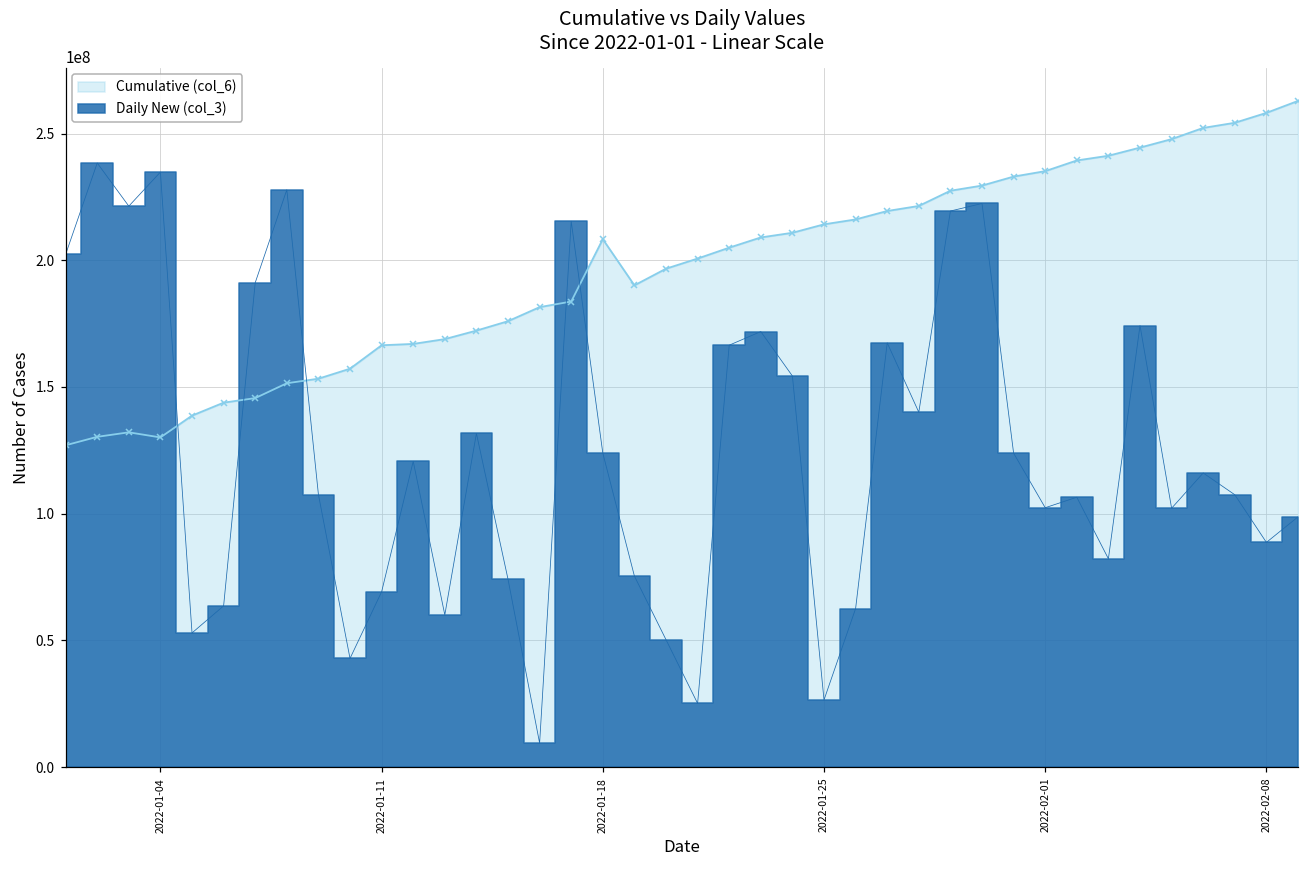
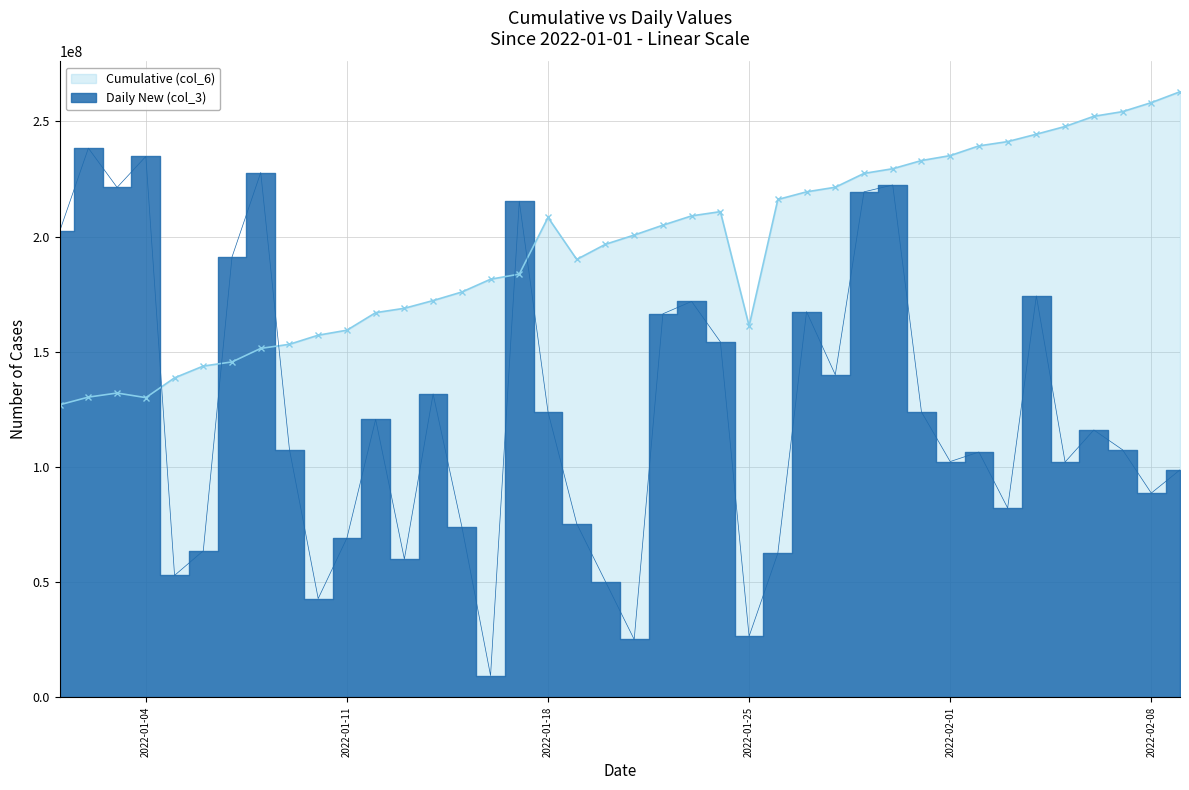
  {
    "Cumulative (col_6)": {
      "2022-01-04": 130000000,
-     "2022-01-11": 166000000,
+     "2022-01-11": 159000000,
      "2022-01-18": 208000000,
-     "2022-01-25": 214000000,
+     "2022-01-25": 161000000,
      "2022-02-01": 235000000,
      "2022-02-08": 258000000
    }
  }
